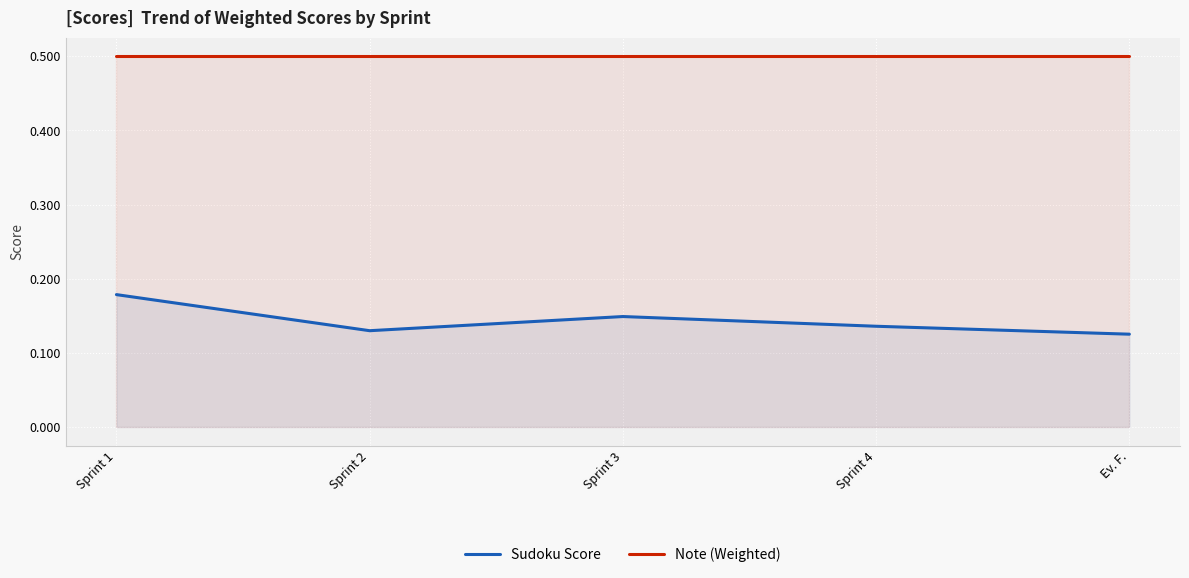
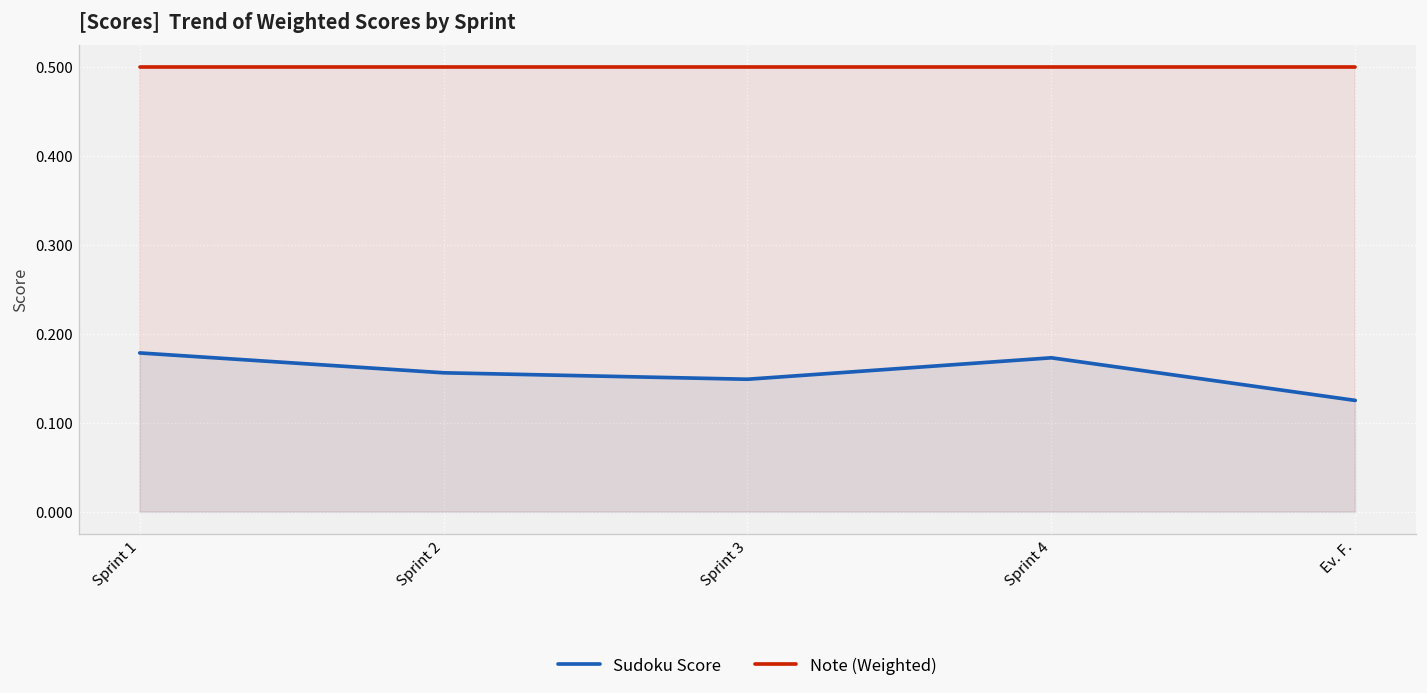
  {
    "Sudoku Score": {
      "Sprint 1": 0.18,
-     "Sprint 2": 0.13,
+     "Sprint 2": 0.16,
      "Sprint 3": 0.15,
-     "Sprint 4": 0.14,
+     "Sprint 4": 0.17,
      "Ev. F.": 0.13
    },
    "Note (Weighted)": {
      "Sprint 1": 0.50,
      "Sprint 2": 0.50,
      "Sprint 3": 0.50,
      "Sprint 4": 0.50,
      "Ev. F.": 0.50
    }
  }
